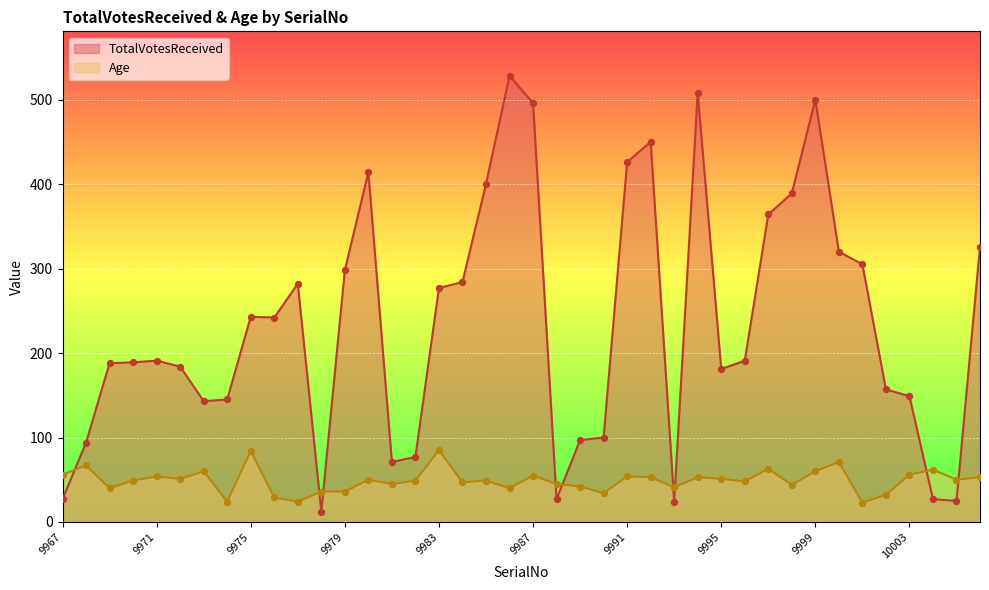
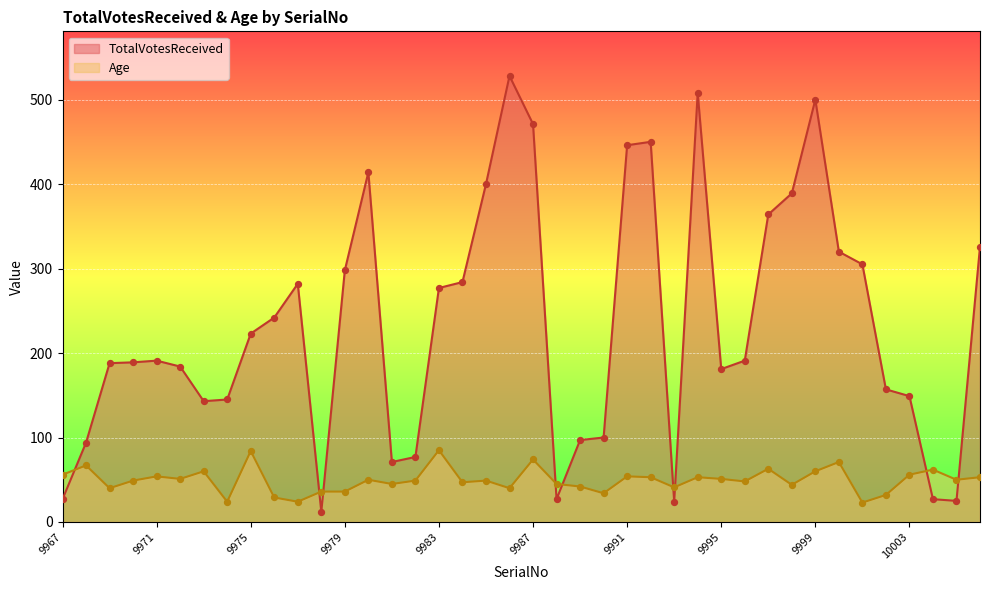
  {
    "TotalVotesReceived": {
      "9967": 30,
      "9971": 190,
-     "9975": 240,
+     "9975": 220,
      "9979": 300,
      "9983": 280,
-     "9987": 500,
-     "9991": 430,
+     "9987": 470,
+     "9991": 450,
      "9995": 180,
      "9999": 500,
      "10003": 150
    },
    "Age": {
      "9967": 60,
      "9971": 50,
      "9975": 80,
      "9979": 40,
      "9983": 90,
-     "9987": 60,
+     "9987": 70,
      "9991": 50,
      "9995": 50,
      "9999": 60,
      "10003": 60
    }
  }
